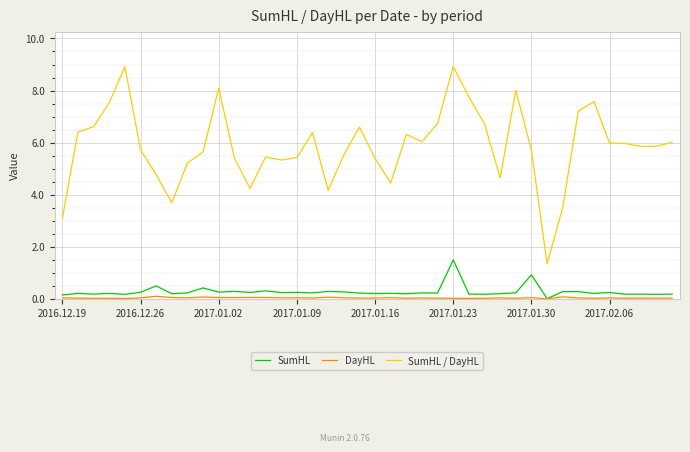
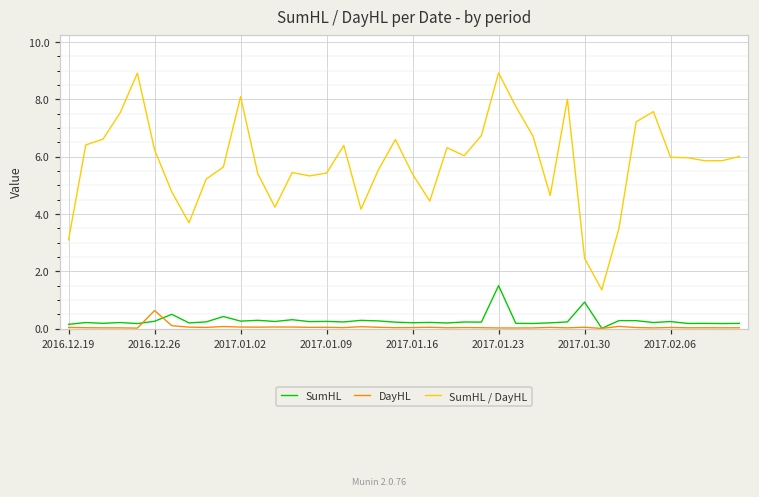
  {
    "SumHL": {
      "2016.12.19": 0.2,
      "2016.12.26": 0.3,
      "2017.01.02": 0.3,
      "2017.01.09": 0.3,
      "2017.01.16": 0.2,
      "2017.01.23": 1.5,
      "2017.01.30": 0.9,
      "2017.02.06": 0.2
    },
    "DayHL": {
      "2016.12.19": 0.0,
-     "2016.12.26": 0.0,
+     "2016.12.26": 0.6,
      "2017.01.02": 0.1,
      "2017.01.09": 0.0,
      "2017.01.16": 0.0,
      "2017.01.23": 0.0,
      "2017.01.30": 0.0,
      "2017.02.06": 0.0
    },
    "SumHL / DayHL": {
      "2016.12.19": 3.1,
-     "2016.12.26": 5.7,
+     "2016.12.26": 6.2,
      "2017.01.02": 8.1,
      "2017.01.09": 5.4,
      "2017.01.16": 5.4,
      "2017.01.23": 8.9,
-     "2017.01.30": 5.7,
+     "2017.01.30": 2.5,
      "2017.02.06": 6.0
    }
  }
